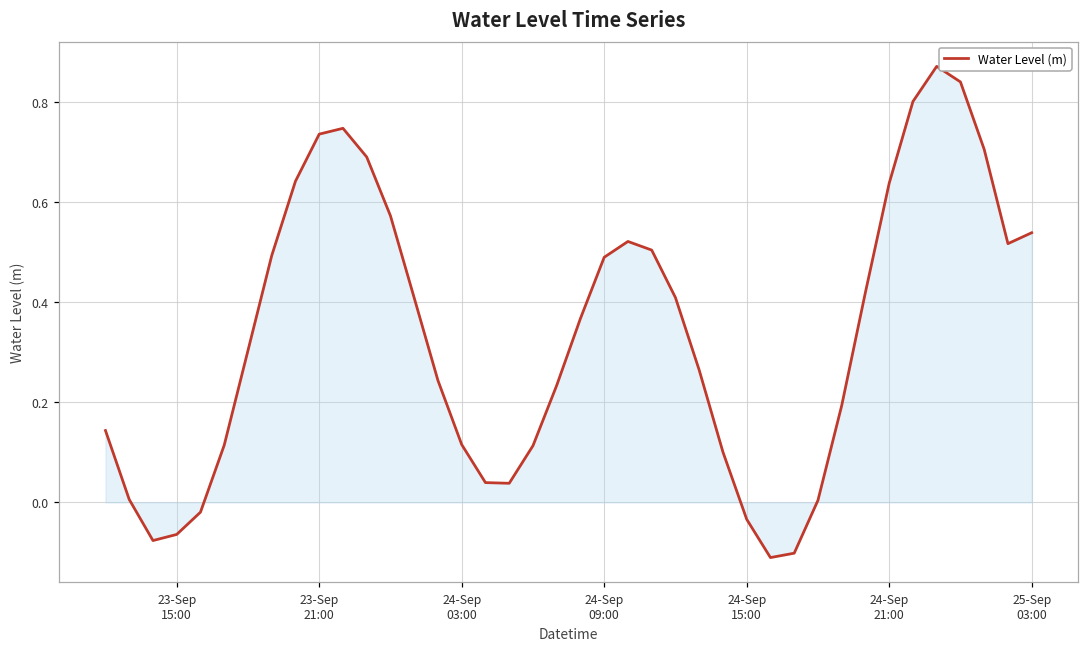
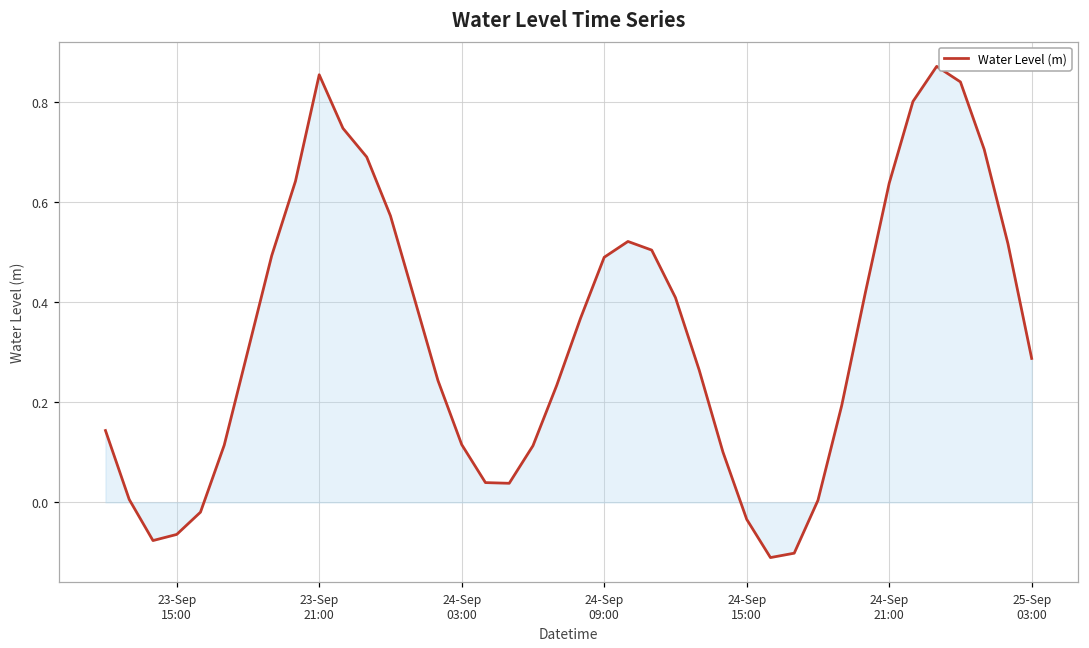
  {
    "Water Level (m)": {
      "23-Sep 15:00": -0.06,
-     "23-Sep 21:00": 0.74,
+     "23-Sep 21:00": 0.85,
      "24-Sep 15:00": -0.03,
-     "25-Sep 03:00": 0.54
+     "25-Sep 03:00": 0.29
    }
  }
